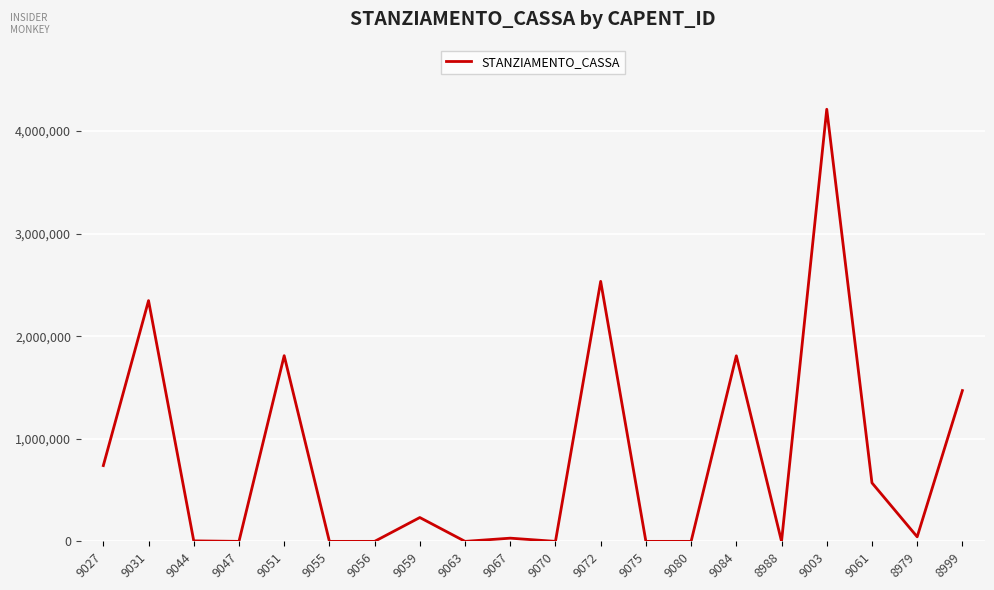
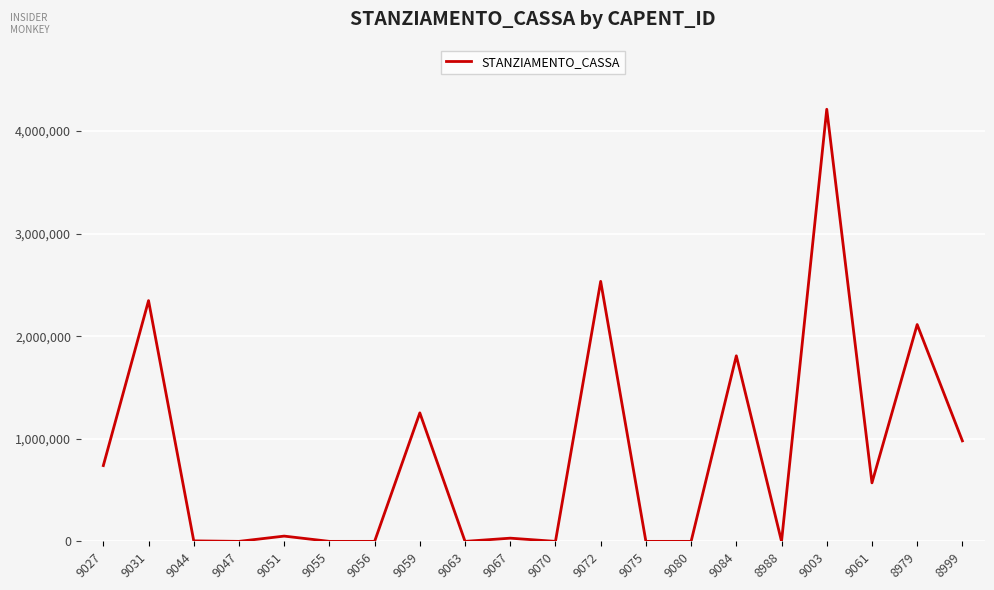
  {
    "9027": "740,000",
    "9031": "2,350,000",
    "9044": "10,000",
    "9047": "0",
-   "9051": "1,810,000",
+   "9051": "50,000",
    "9055": "0",
    "9056": "0",
-   "9059": "230,000",
+   "9059": "1,250,000",
    "9063": "0",
    "9067": "30,000",
    "9070": "0",
    "9072": "2,530,000",
    "9075": "0",
    "9080": "0",
    "9084": "1,810,000",
    "8988": "0",
    "9003": "4,210,000",
    "9061": "570,000",
-   "8979": "40,000",
-   "8999": "1,470,000"
+   "8979": "2,110,000",
+   "8999": "980,000"
  }
